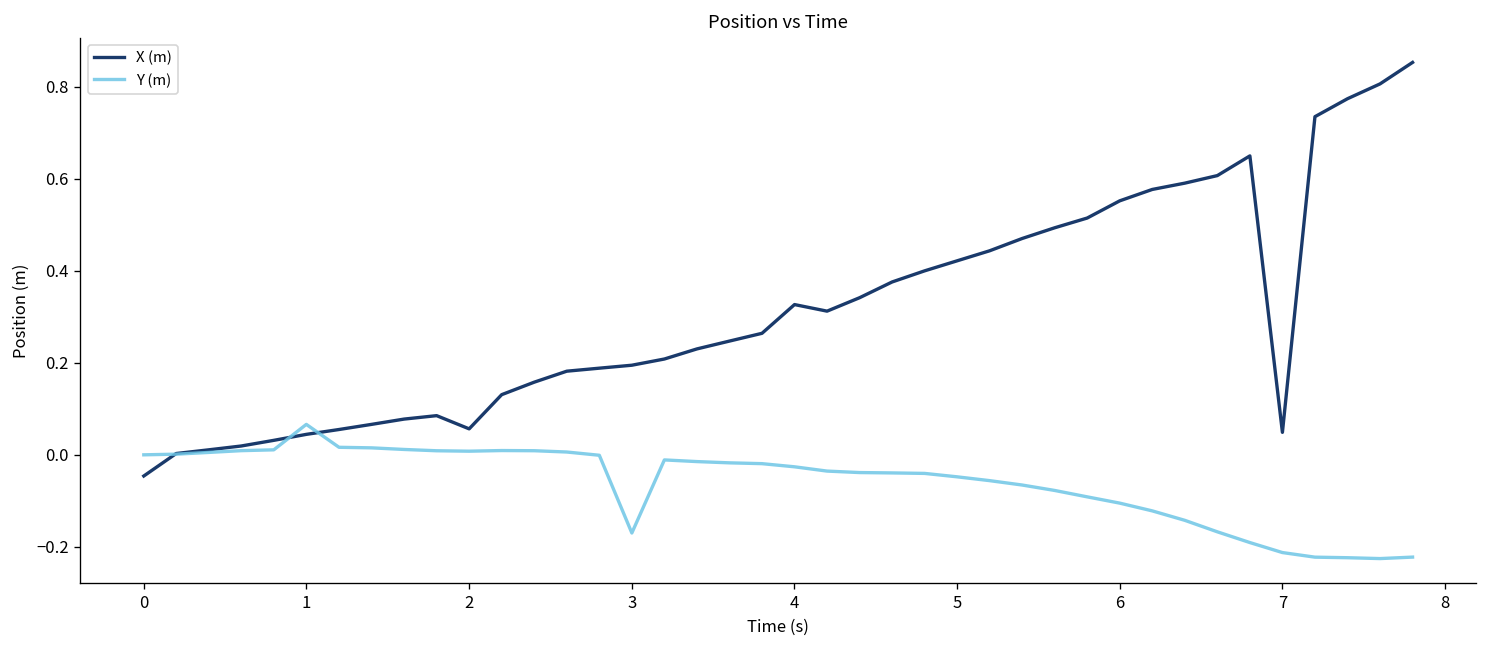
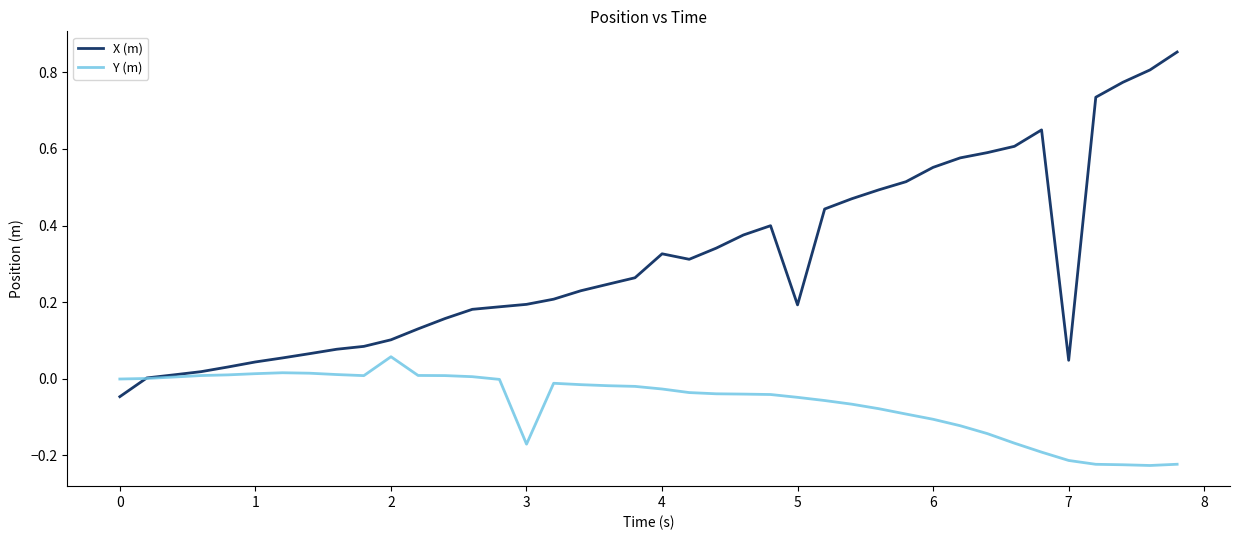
  {
    "X (m)": {
      "0": -0.05,
      "1": 0.04,
-     "2": 0.06,
+     "2": 0.10,
      "3": 0.19,
      "4": 0.33,
-     "5": 0.42,
+     "5": 0.19,
      "6": 0.55,
      "7": 0.05
    },
    "Y (m)": {
      "0": 0.00,
-     "1": 0.07,
-     "2": 0.01,
+     "1": 0.01,
+     "2": 0.06,
      "3": -0.17,
      "4": -0.03,
      "5": -0.05,
      "6": -0.11,
      "7": -0.21
    }
  }
